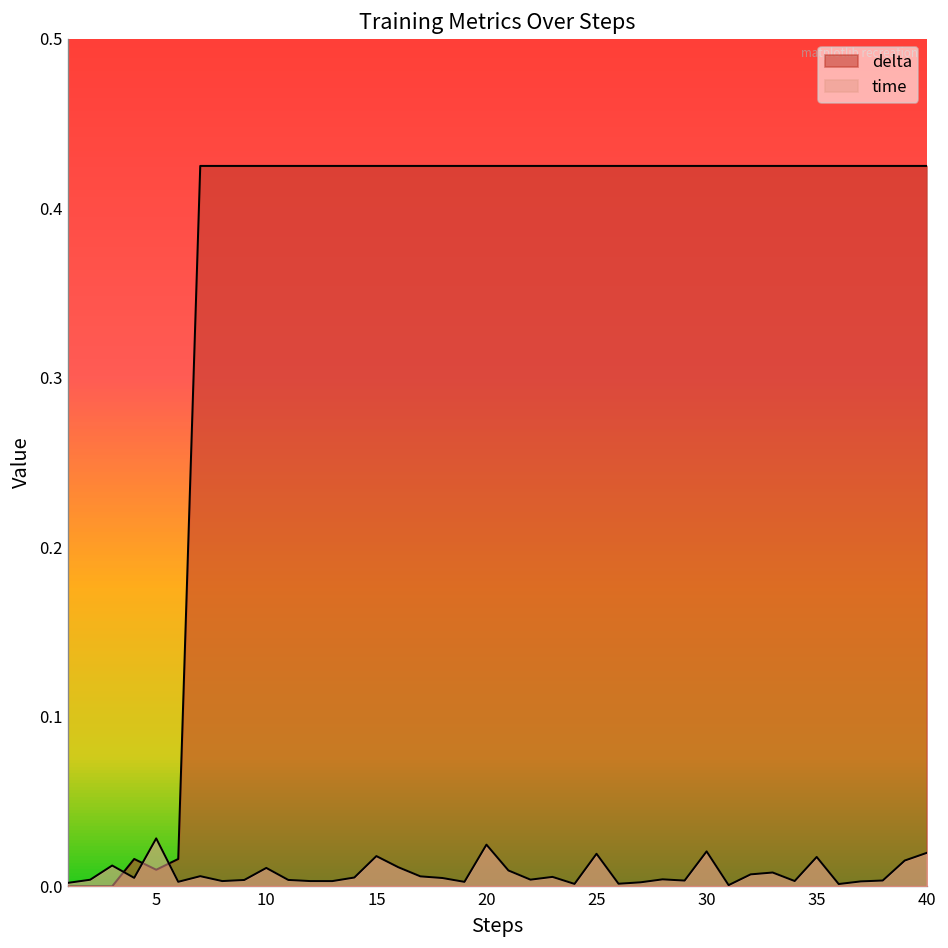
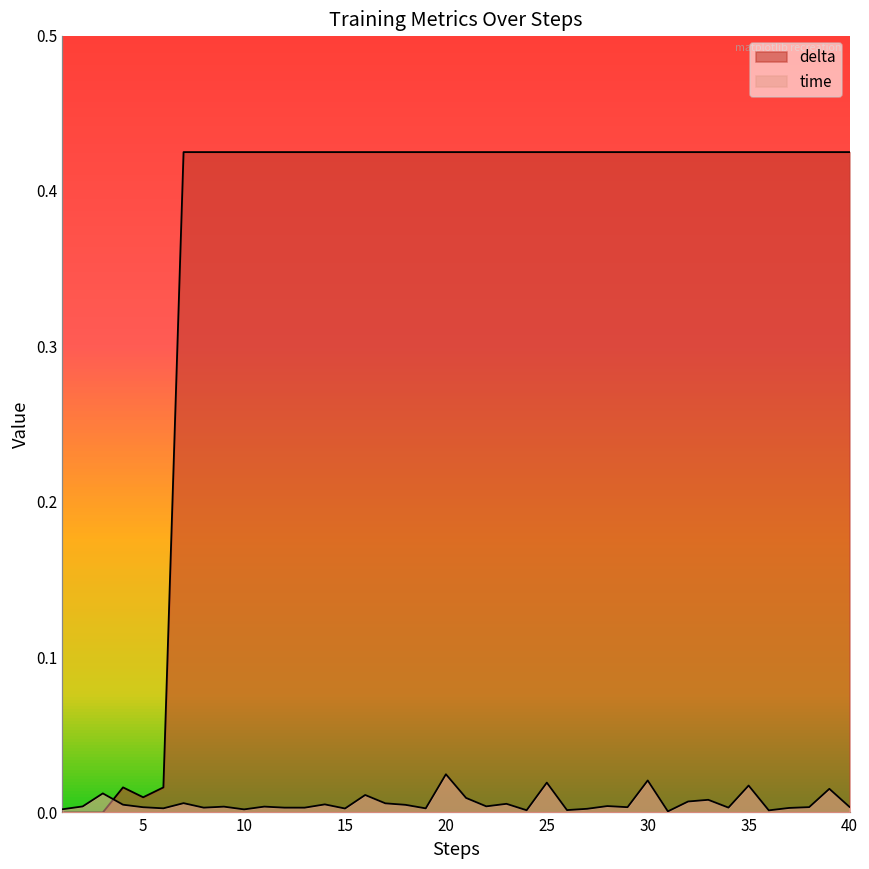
  {
    "delta": {
      "5": 0.010,
      "10": 0.425,
      "15": 0.425,
      "20": 0.425,
      "25": 0.425,
      "30": 0.425,
      "35": 0.425,
      "40": 0.425
    },
    "time": {
-     "5": 0.028,
-     "10": 0.011,
-     "15": 0.018,
+     "5": 0.003,
+     "10": 0.002,
+     "15": 0.003,
      "20": 0.025,
      "25": 0.019,
      "30": 0.021,
      "35": 0.017,
-     "40": 0.020
+     "40": 0.004
    }
  }
